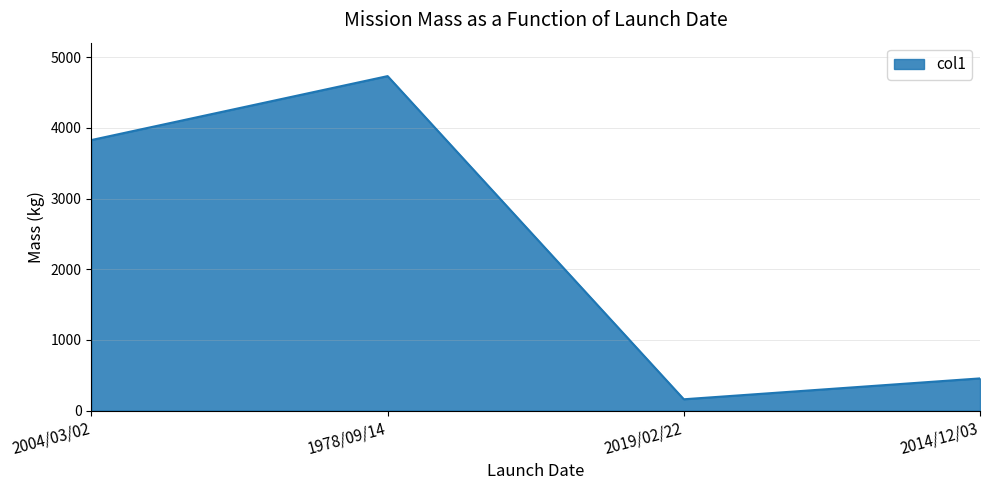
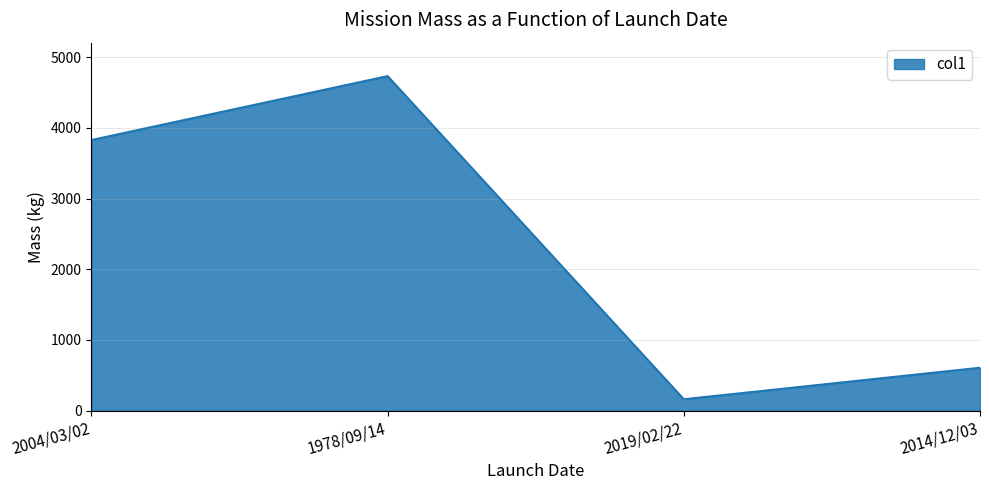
  {
    "2004/03/02": 3800,
    "1978/09/14": 4700,
    "2019/02/22": 200,
-   "2014/12/03": 500
+   "2014/12/03": 600
  }
